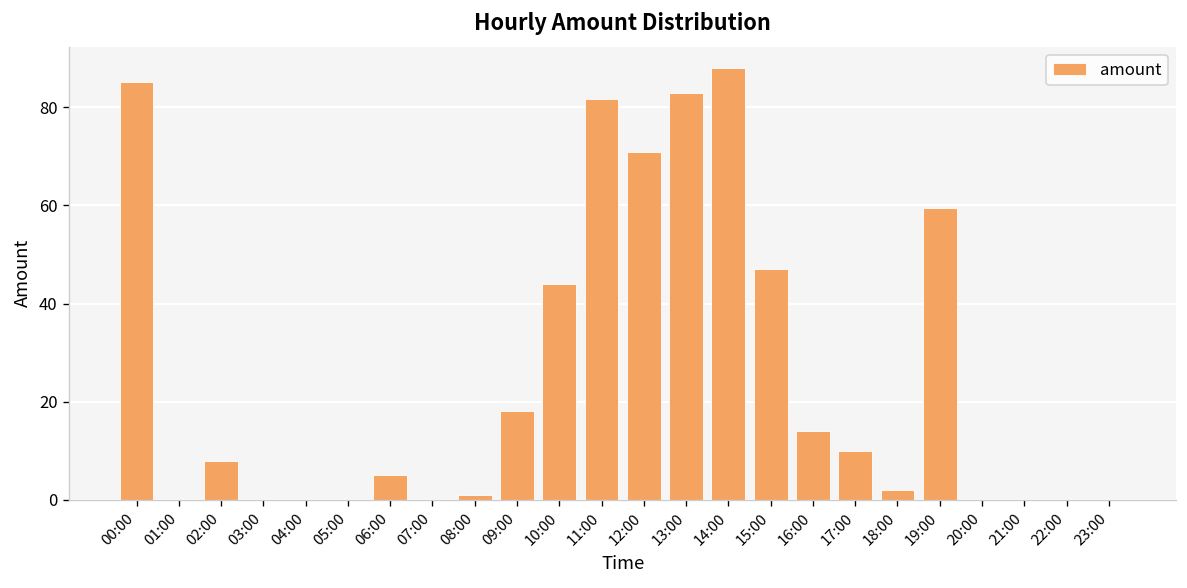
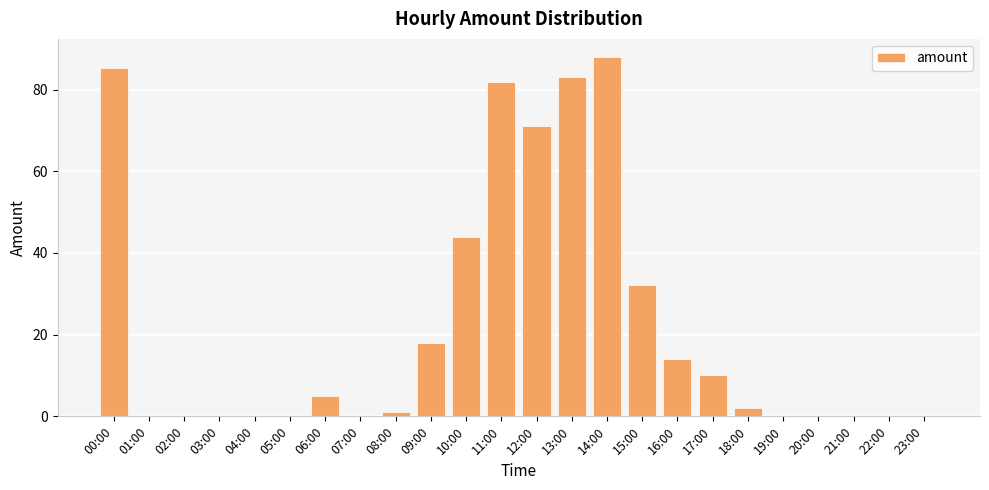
  {
    "00:00": 85,
    "01:00": 0,
-   "02:00": 8,
+   "02:00": 0,
    "03:00": 0,
    "04:00": 0,
    "05:00": 0,
    "06:00": 5,
    "07:00": 0,
    "08:00": 1,
    "09:00": 18,
    "10:00": 44,
    "11:00": 82,
    "12:00": 71,
    "13:00": 83,
    "14:00": 88,
-   "15:00": 47,
+   "15:00": 32,
    "16:00": 14,
    "17:00": 10,
    "18:00": 2,
-   "19:00": 59,
+   "19:00": 0,
    "20:00": 0,
    "21:00": 0,
    "22:00": 0,
    "23:00": 0
  }
